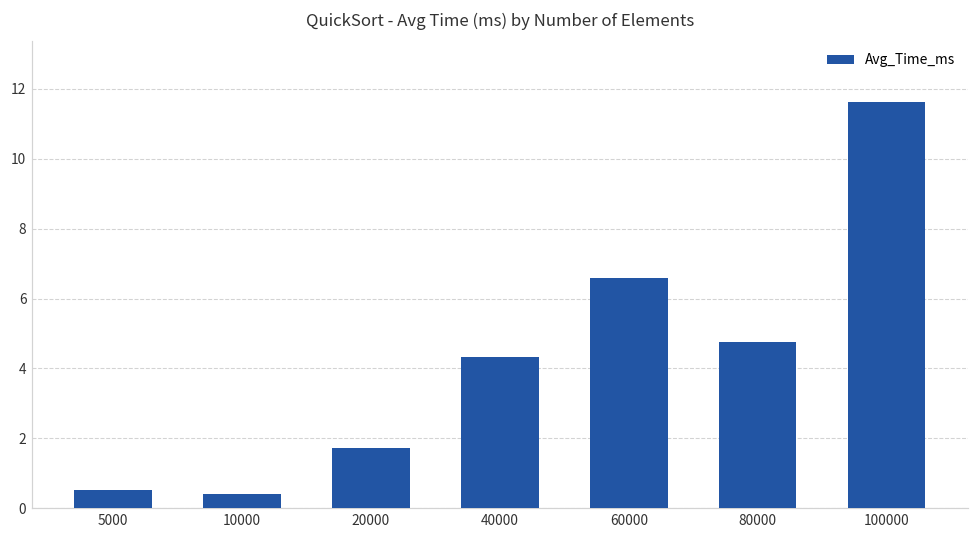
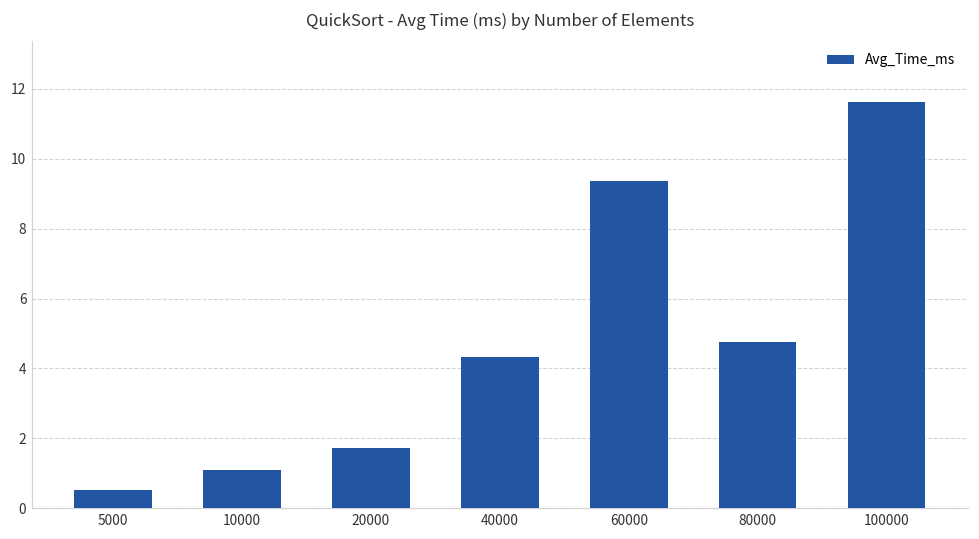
  {
    "5000": 0.5,
-   "10000": 0.4,
+   "10000": 1.1,
    "20000": 1.7,
    "40000": 4.3,
-   "60000": 6.6,
+   "60000": 9.4,
    "80000": 4.7,
    "100000": 11.6
  }
